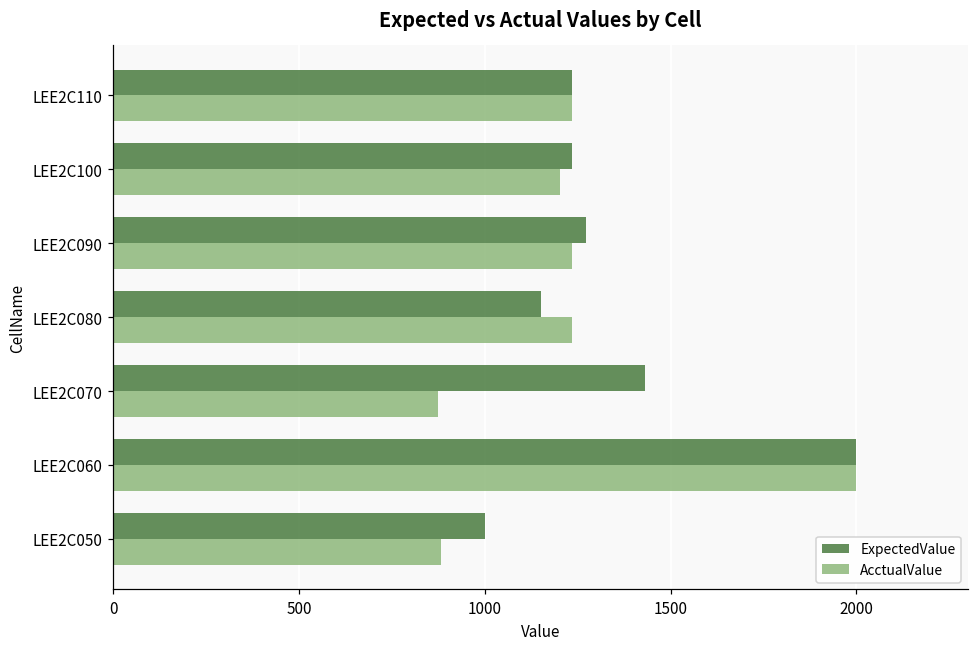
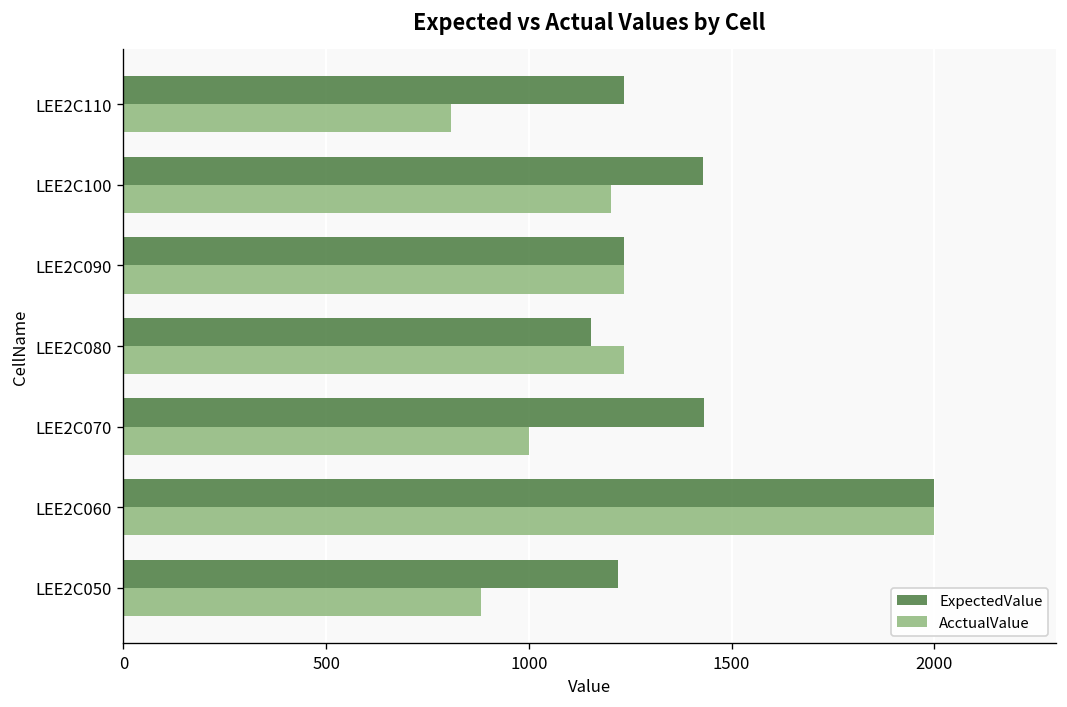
  {
    "ExpectedValue": {
      "LEE2C110": 1240,
-     "LEE2C100": 1230,
-     "LEE2C090": 1270,
+     "LEE2C100": 1430,
+     "LEE2C090": 1230,
      "LEE2C080": 1150,
      "LEE2C070": 1430,
      "LEE2C060": 2000,
-     "LEE2C050": 1000
+     "LEE2C050": 1220
    },
    "AcctualValue": {
-     "LEE2C110": 1240,
+     "LEE2C110": 810,
      "LEE2C100": 1200,
      "LEE2C090": 1230,
      "LEE2C080": 1230,
-     "LEE2C070": 870,
+     "LEE2C070": 1000,
      "LEE2C060": 2000,
      "LEE2C050": 880
    }
  }
